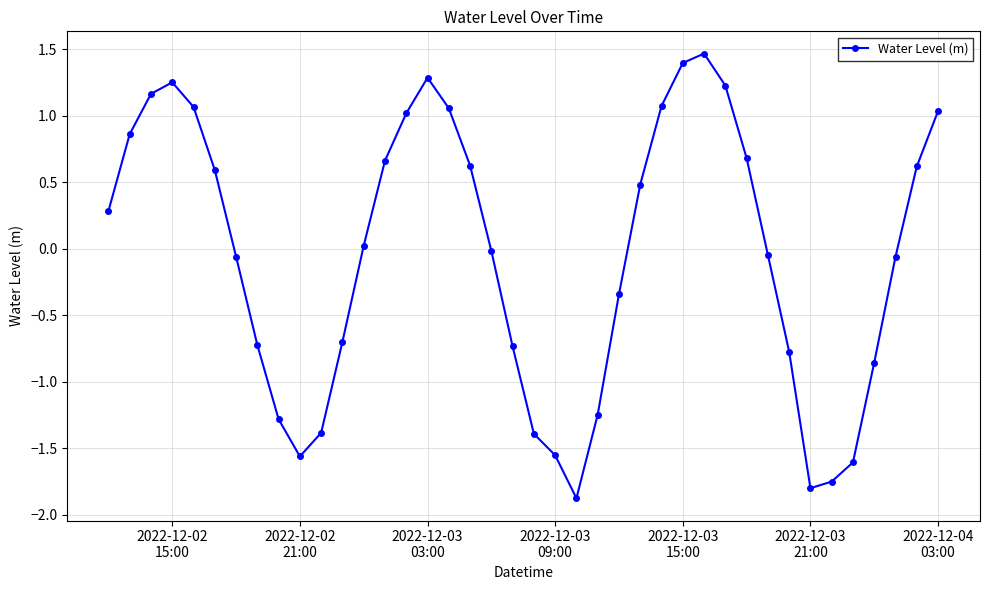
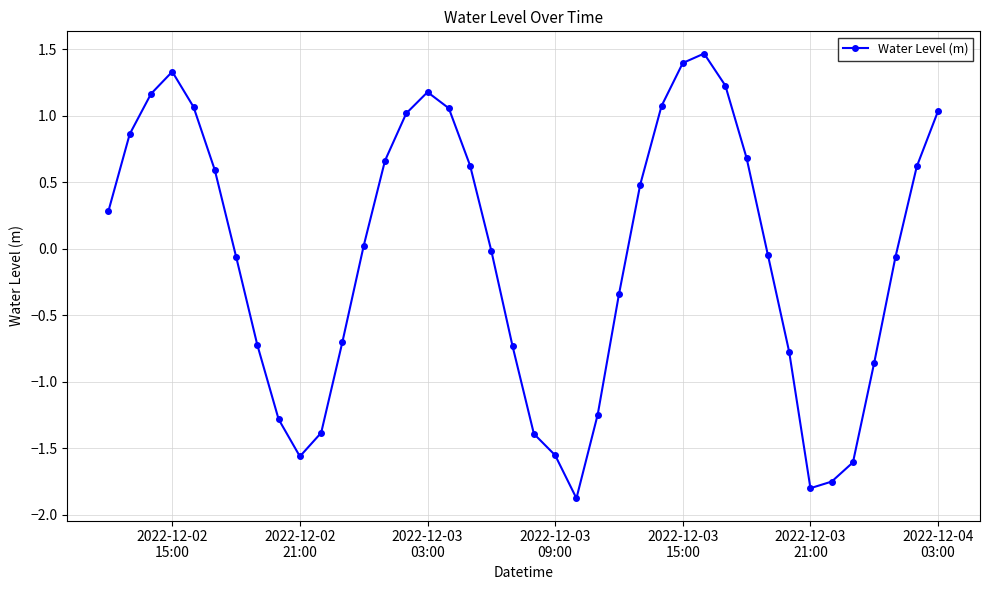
  {
-   "2022-12-02 15:00": 1.25,
+   "2022-12-02 15:00": 1.33,
    "2022-12-02 21:00": -1.56,
-   "2022-12-03 03:00": 1.29,
+   "2022-12-03 03:00": 1.18,
    "2022-12-03 09:00": -1.55,
    "2022-12-03 15:00": 1.40,
    "2022-12-03 21:00": -1.80,
    "2022-12-04 03:00": 1.04
  }
